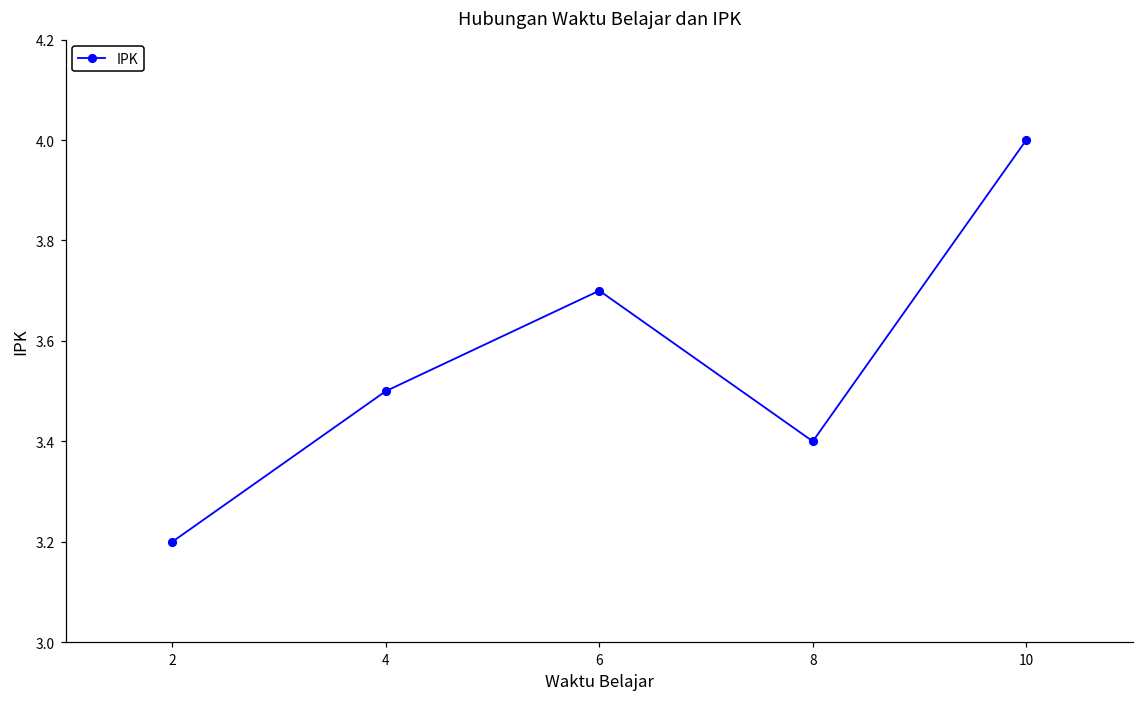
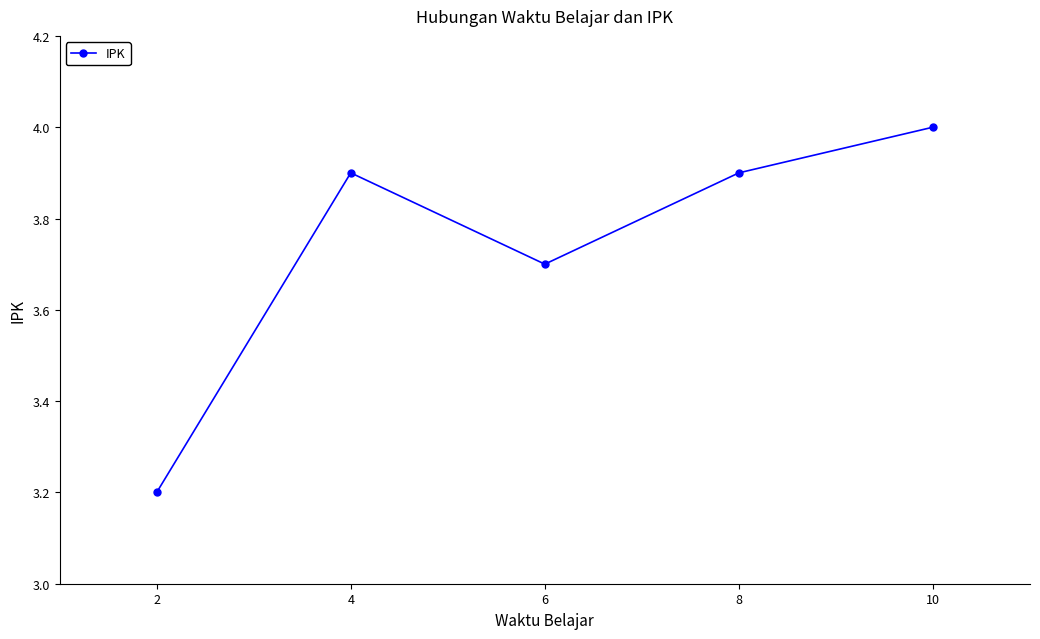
  {
    "2": 3.2,
-   "4": 3.5,
+   "4": 3.9,
    "6": 3.7,
-   "8": 3.4,
+   "8": 3.9,
    "10": 4.0
  }
